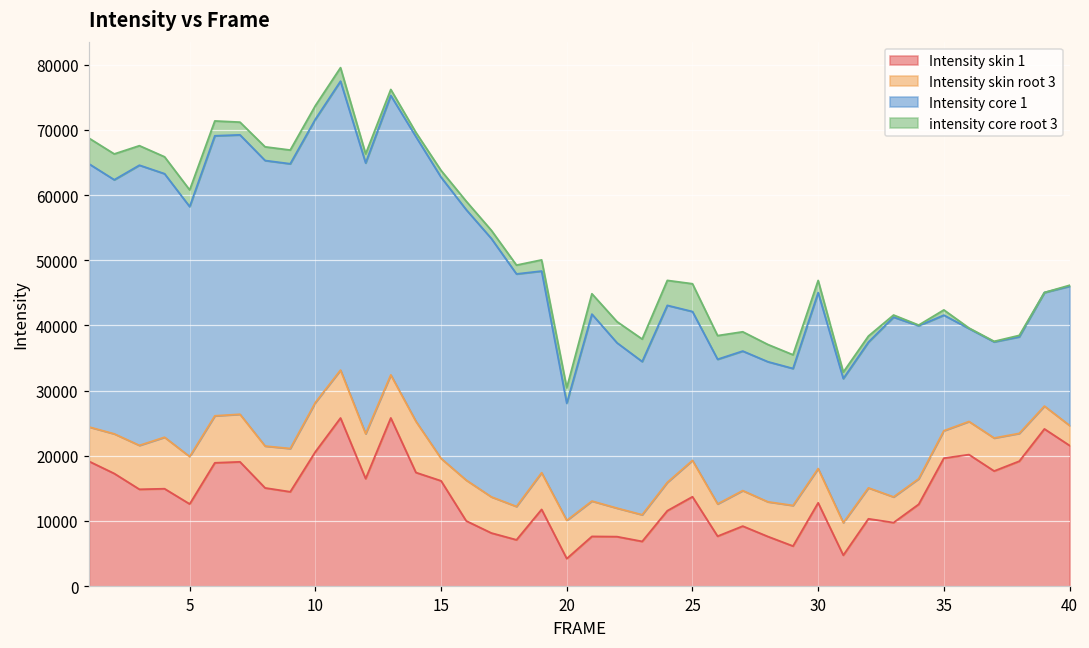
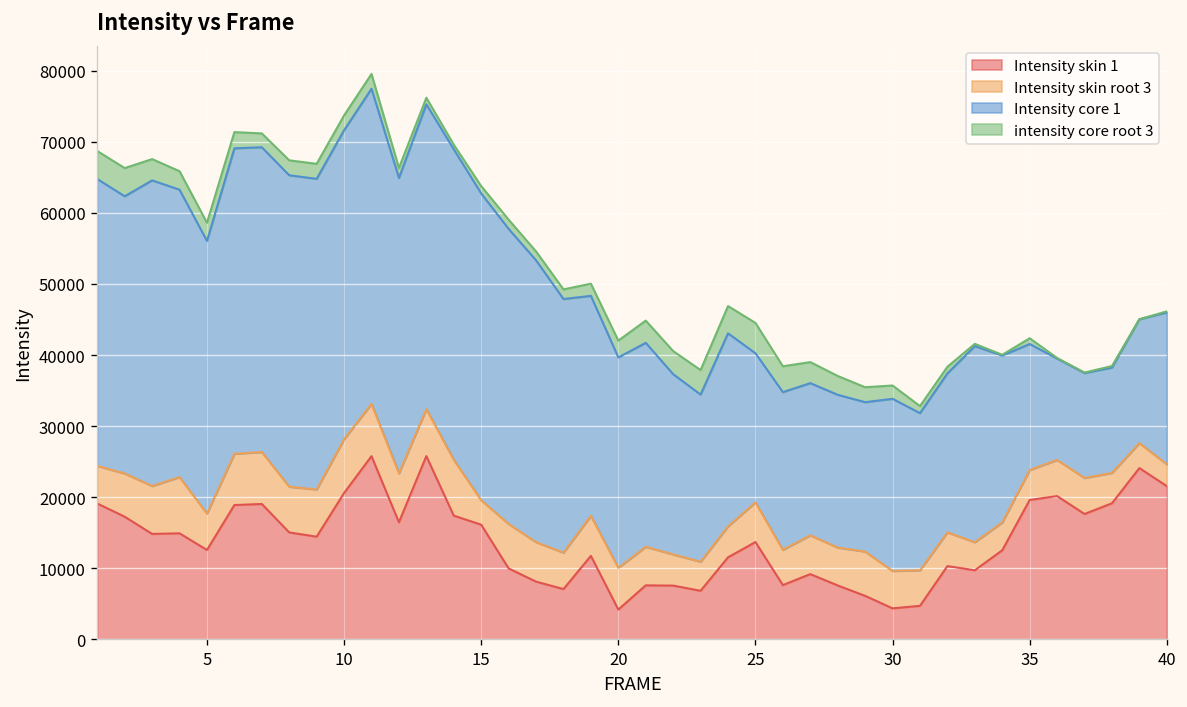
  {
    "Intensity skin 1": {
      "5": 13000,
      "10": 21000,
      "15": 16000,
      "20": 4000,
      "25": 14000,
-     "30": 13000,
+     "30": 4000,
      "35": 20000,
      "40": 22000
    },
    "Intensity skin root 3": {
-     "5": 7000,
+     "5": 5000,
      "10": 8000,
      "15": 3000,
      "20": 6000,
      "25": 6000,
      "30": 5000,
      "35": 4000,
      "40": 3000
    },
    "Intensity core 1": {
      "5": 38000,
      "10": 43000,
      "15": 43000,
-     "20": 18000,
-     "25": 23000,
-     "30": 27000,
+     "20": 30000,
+     "25": 21000,
+     "30": 24000,
      "35": 18000
    },
    "intensity core root 3": {
      "5": 3000,
      "10": 2000,
      "15": 1000,
      "20": 2000,
      "25": 4000,
      "30": 2000,
      "35": 1000
    }
  }
